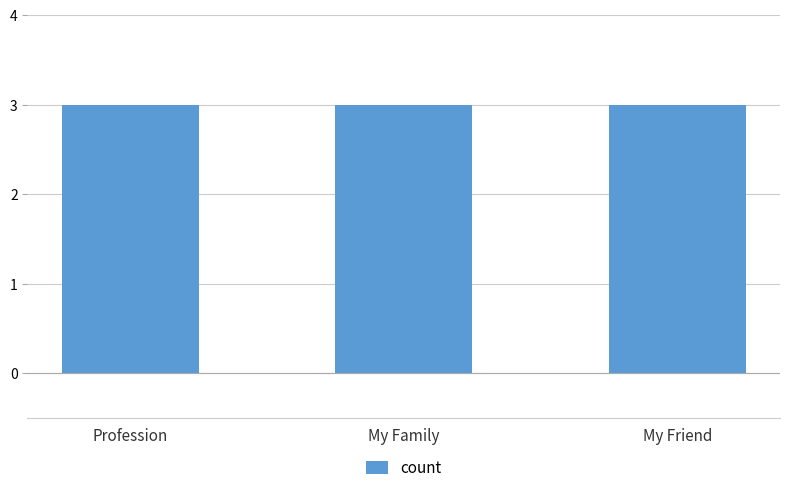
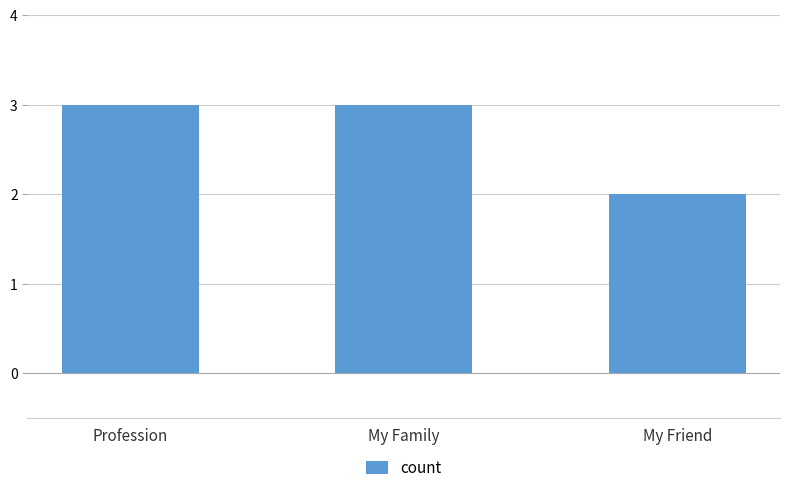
  {
    "Profession": 3,
    "My Family": 3,
-   "My Friend": 3
+   "My Friend": 2
  }
